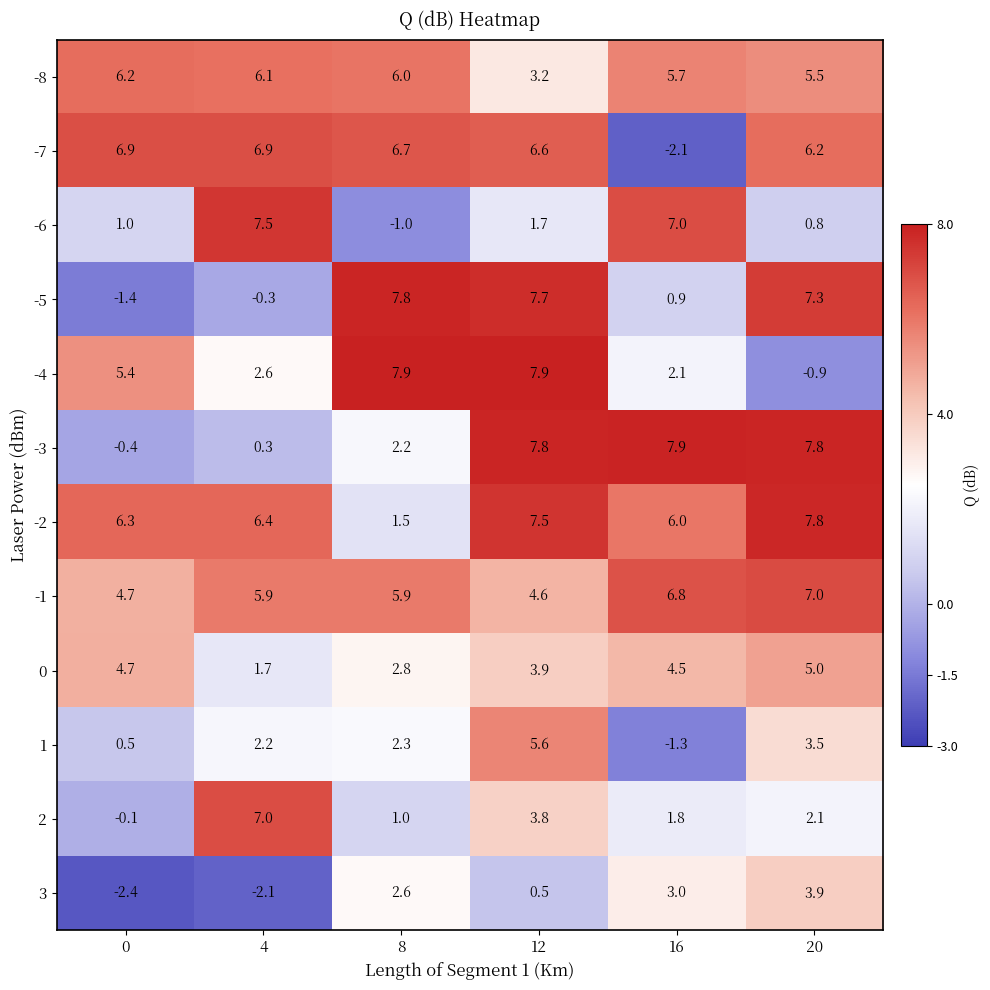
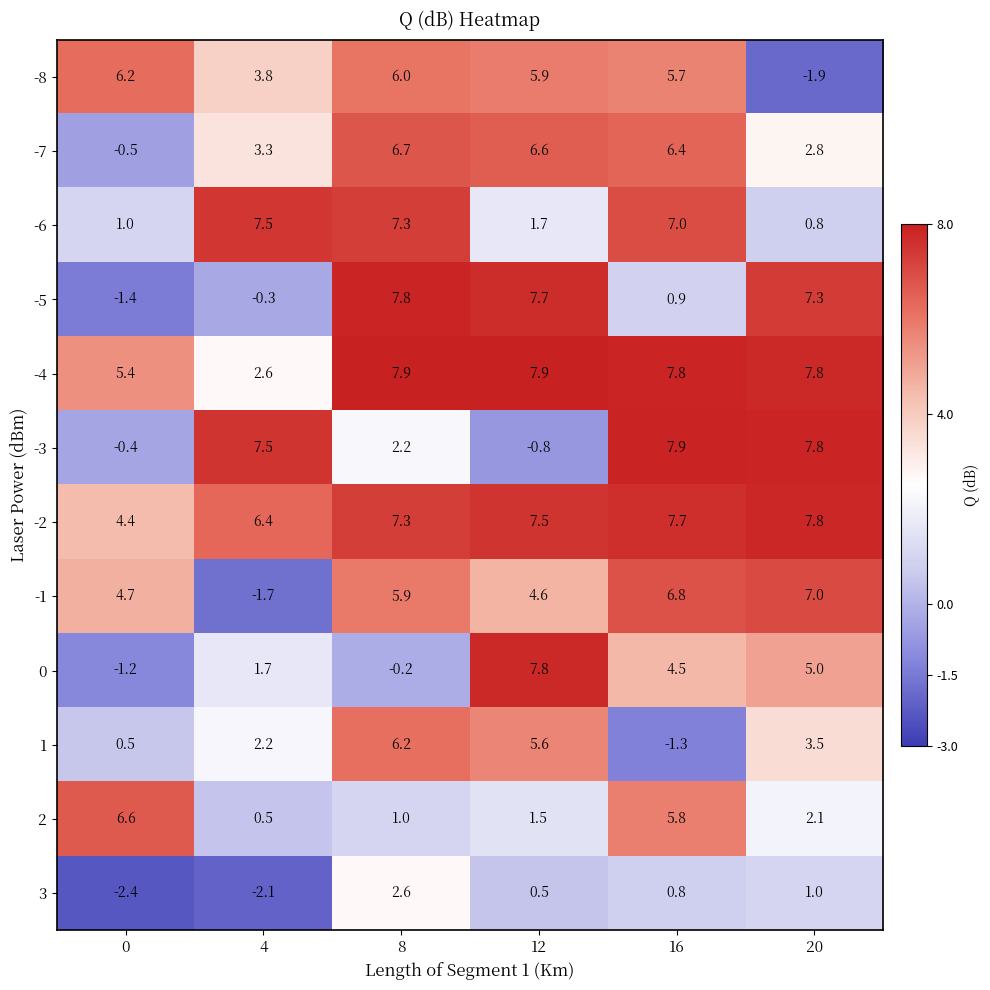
  {
    "-8": {
      "0": 6.2,
-     "4": 6.1,
+     "4": 3.8,
      "8": 6.0,
-     "12": 3.2,
+     "12": 5.9,
      "16": 5.7,
-     "20": 5.5
+     "20": -1.9
    },
    "-7": {
-     "0": 6.9,
-     "4": 6.9,
+     "0": -0.5,
+     "4": 3.3,
      "8": 6.7,
      "12": 6.6,
-     "16": -2.1,
-     "20": 6.2
+     "16": 6.4,
+     "20": 2.8
    },
    "-6": {
      "0": 1.0,
      "4": 7.5,
-     "8": -1.0,
+     "8": 7.3,
      "12": 1.7,
      "16": 7.0,
      "20": 0.8
    },
    "-5": {
      "0": -1.4,
      "4": -0.3,
      "8": 7.8,
      "12": 7.7,
      "16": 0.9,
      "20": 7.3
    },
    "-4": {
      "0": 5.4,
      "4": 2.6,
      "8": 7.9,
      "12": 7.9,
-     "16": 2.1,
-     "20": -0.9
+     "16": 7.8,
+     "20": 7.8
    },
    "-3": {
      "0": -0.4,
-     "4": 0.3,
+     "4": 7.5,
      "8": 2.2,
-     "12": 7.8,
+     "12": -0.8,
      "16": 7.9,
      "20": 7.8
    },
    "-2": {
-     "0": 6.3,
+     "0": 4.4,
      "4": 6.4,
-     "8": 1.5,
+     "8": 7.3,
      "12": 7.5,
-     "16": 6.0,
+     "16": 7.7,
      "20": 7.8
    },
    "-1": {
      "0": 4.7,
-     "4": 5.9,
+     "4": -1.7,
      "8": 5.9,
      "12": 4.6,
      "16": 6.8,
      "20": 7.0
    },
    "0": {
-     "0": 4.7,
+     "0": -1.2,
      "4": 1.7,
-     "8": 2.8,
-     "12": 3.9,
+     "8": -0.2,
+     "12": 7.8,
      "16": 4.5,
      "20": 5.0
    },
    "1": {
      "0": 0.5,
      "4": 2.2,
-     "8": 2.3,
+     "8": 6.2,
      "12": 5.6,
      "16": -1.3,
      "20": 3.5
    },
    "2": {
-     "0": -0.1,
-     "4": 7.0,
+     "0": 6.6,
+     "4": 0.5,
      "8": 1.0,
-     "12": 3.8,
-     "16": 1.8,
+     "12": 1.5,
+     "16": 5.8,
      "20": 2.1
    },
    "3": {
      "0": -2.4,
      "4": -2.1,
      "8": 2.6,
      "12": 0.5,
-     "16": 3.0,
-     "20": 3.9
+     "16": 0.8,
+     "20": 1.0
    }
  }
